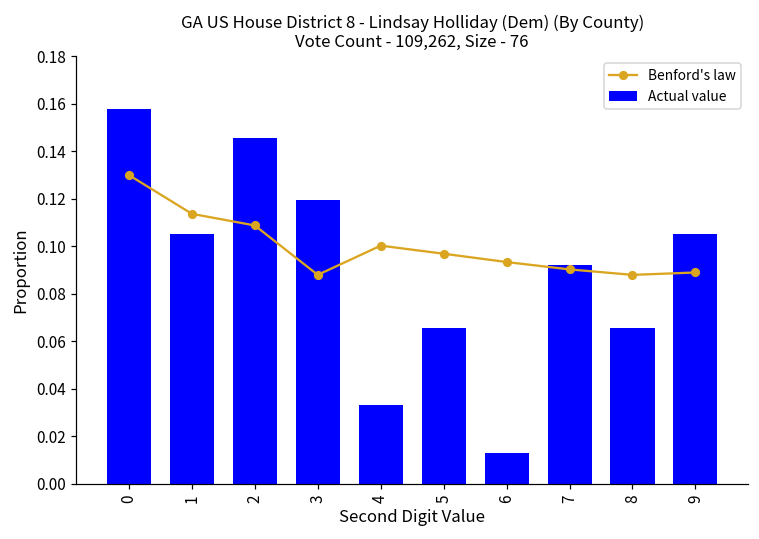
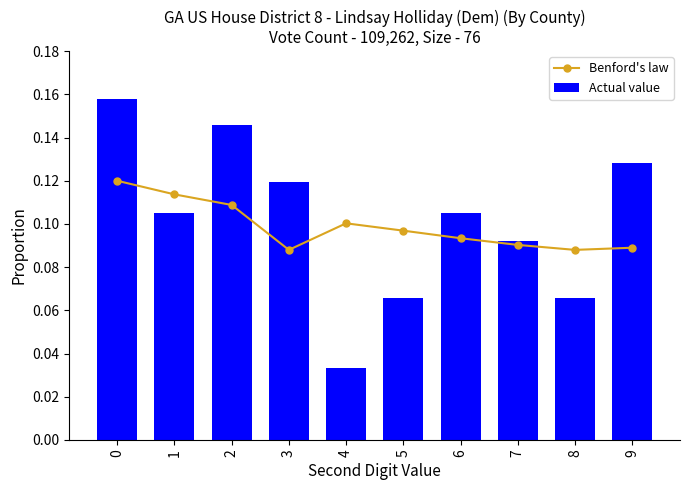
  {
    "Benford's law": {
-     "0": 0.13,
+     "0": 0.12,
      "1": 0.114,
      "2": 0.109,
      "3": 0.088,
      "4": 0.10,
      "5": 0.097,
      "6": 0.093,
      "7": 0.09,
      "8": 0.088,
      "9": 0.09
    },
    "Actual value": {
      "0": 0.158,
      "1": 0.105,
      "2": 0.146,
      "3": 0.119,
      "4": 0.033,
      "5": 0.066,
-     "6": 0.013,
+     "6": 0.105,
      "7": 0.092,
      "8": 0.066,
-     "9": 0.105
+     "9": 0.128
    }
  }
